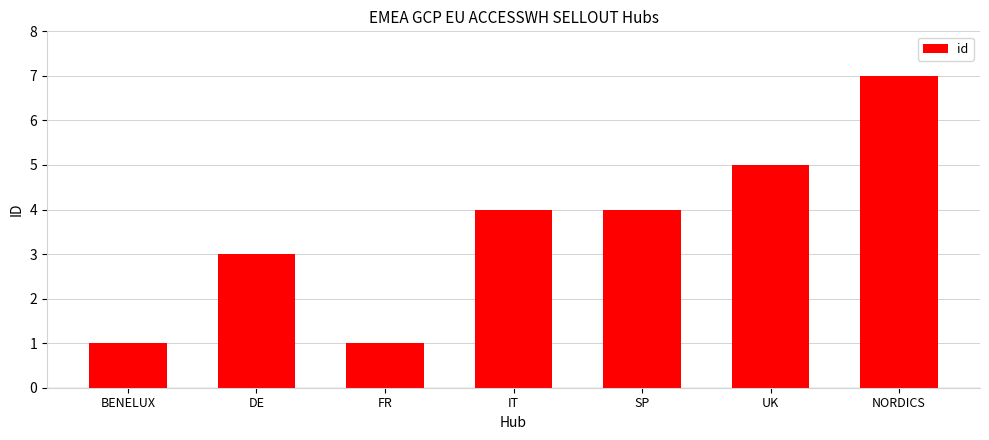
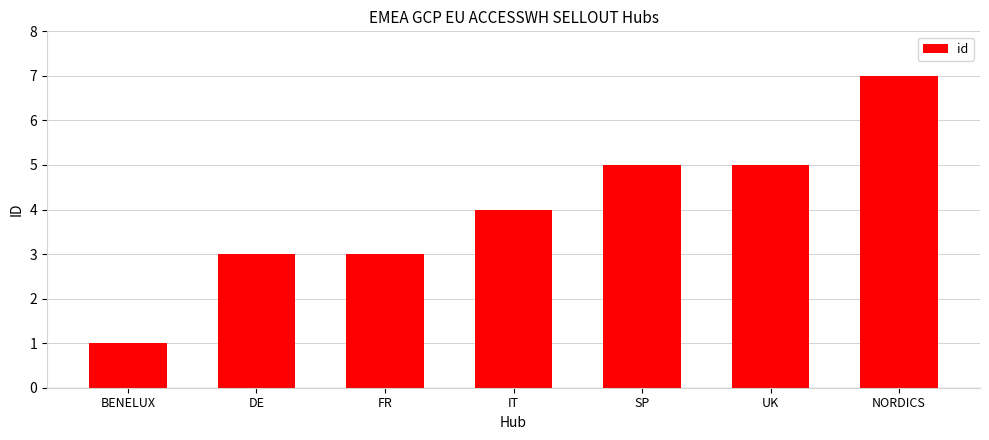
  {
    "BENELUX": 1,
    "DE": 3,
-   "FR": 1,
+   "FR": 3,
    "IT": 4,
-   "SP": 4,
+   "SP": 5,
    "UK": 5,
    "NORDICS": 7
  }
